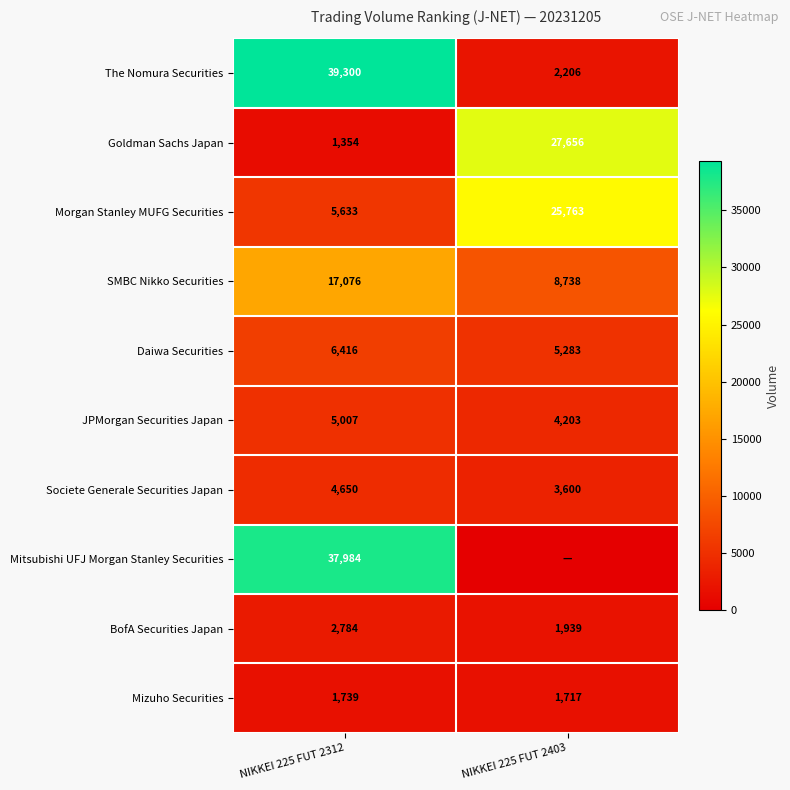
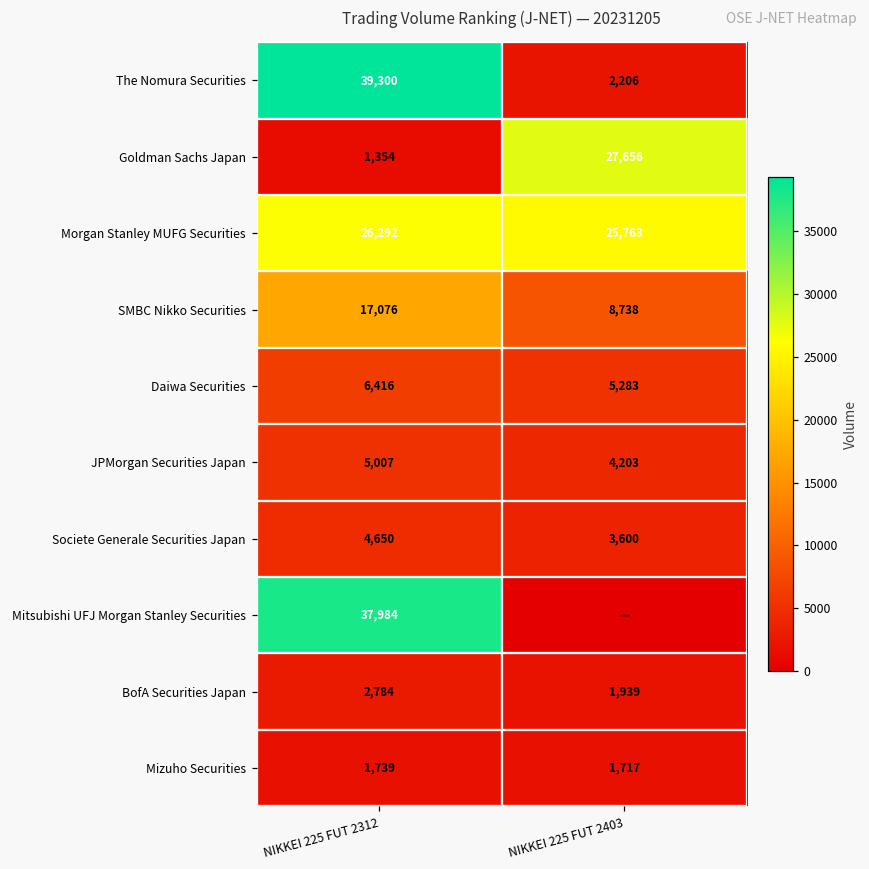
  {
    "The Nomura Securities": {
      "NIKKEI 225 FUT 2312": "39,300",
      "NIKKEI 225 FUT 2403": "2,206"
    },
    "Goldman Sachs Japan": {
      "NIKKEI 225 FUT 2312": "1,354",
      "NIKKEI 225 FUT 2403": "27,656"
    },
    "Morgan Stanley MUFG Securities": {
-     "NIKKEI 225 FUT 2312": "5,633",
+     "NIKKEI 225 FUT 2312": "26,292",
      "NIKKEI 225 FUT 2403": "25,763"
    },
    "SMBC Nikko Securities": {
      "NIKKEI 225 FUT 2312": "17,076",
      "NIKKEI 225 FUT 2403": "8,738"
    },
    "Daiwa Securities": {
      "NIKKEI 225 FUT 2312": "6,416",
      "NIKKEI 225 FUT 2403": "5,283"
    },
    "JPMorgan Securities Japan": {
      "NIKKEI 225 FUT 2312": "5,007",
      "NIKKEI 225 FUT 2403": "4,203"
    },
    "Societe Generale Securities Japan": {
      "NIKKEI 225 FUT 2312": "4,650",
      "NIKKEI 225 FUT 2403": "3,600"
    },
    "Mitsubishi UFJ Morgan Stanley Securities": {
      "NIKKEI 225 FUT 2312": "37,984"
    },
    "BofA Securities Japan": {
      "NIKKEI 225 FUT 2312": "2,784",
      "NIKKEI 225 FUT 2403": "1,939"
    },
    "Mizuho Securities": {
      "NIKKEI 225 FUT 2312": "1,739",
      "NIKKEI 225 FUT 2403": "1,717"
    }
  }
